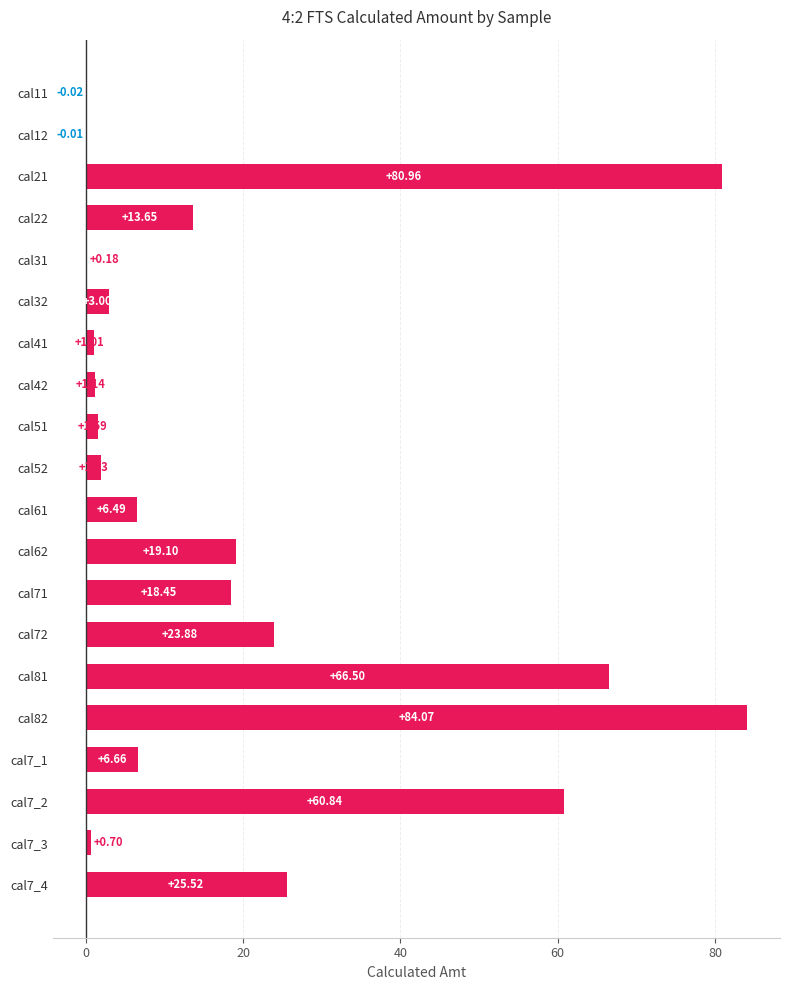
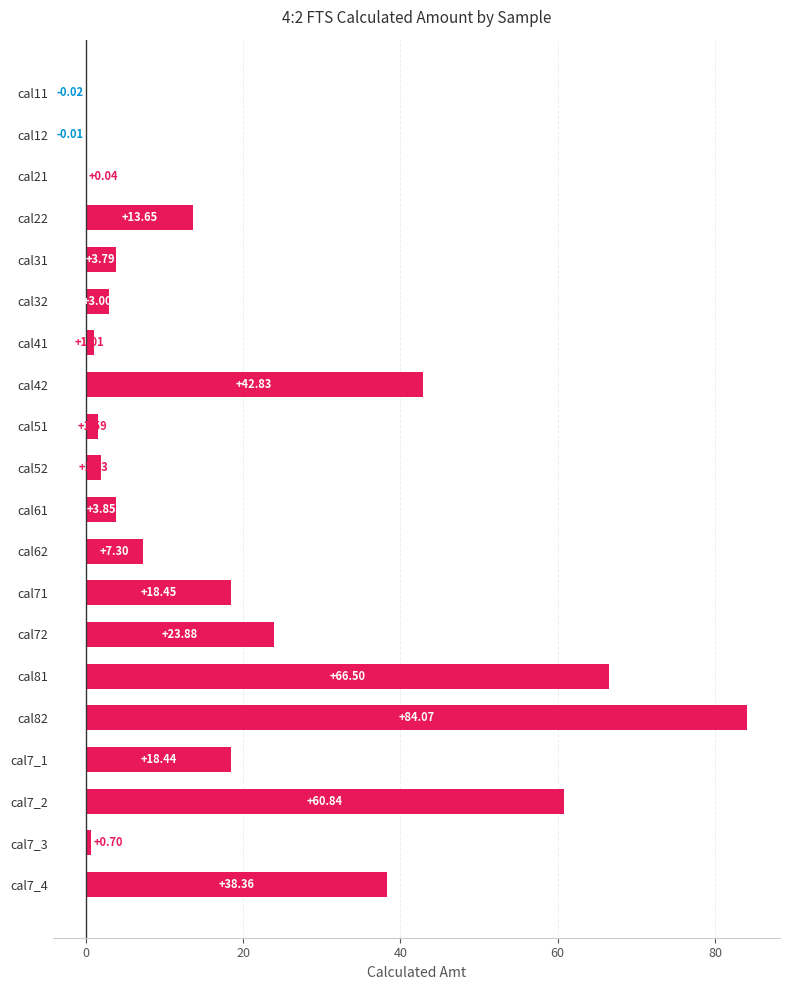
  {
    "cal11": "-0.02",
    "cal12": "-0.01",
-   "cal21": "+80.96",
+   "cal21": "+0.04",
    "cal22": "+13.65",
-   "cal31": "+0.18",
+   "cal31": "+3.79",
    "cal32": "+3.00",
    "cal41": "+1.01",
-   "cal42": "+1.14",
+   "cal42": "+42.83",
    "cal51": "+1.59",
    "cal52": "+1.93",
-   "cal61": "+6.49",
-   "cal62": "+19.10",
+   "cal61": "+3.85",
+   "cal62": "+7.30",
    "cal71": "+18.45",
    "cal72": "+23.88",
    "cal81": "+66.50",
    "cal82": "+84.07",
-   "cal7_1": "+6.66",
+   "cal7_1": "+18.44",
    "cal7_2": "+60.84",
    "cal7_3": "+0.70",
-   "cal7_4": "+25.52"
+   "cal7_4": "+38.36"
  }
